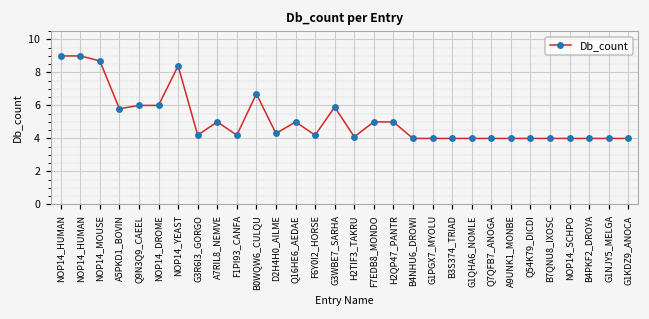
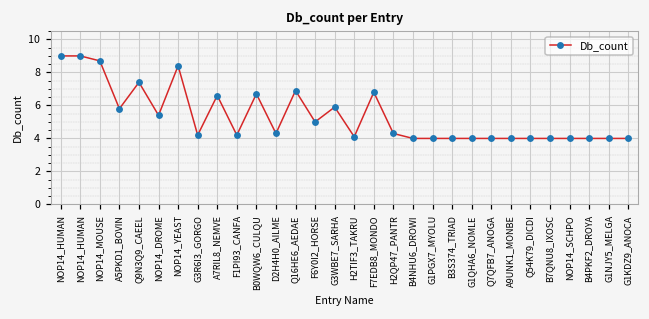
  {
    "NOP14_MOUSE": 8.7,
    "A5PKD1_BOVIN": 5.8,
-   "Q9N3Q9_CAEEL": 6.0,
-   "NOP14_DROME": 6.0,
+   "Q9N3Q9_CAEEL": 7.4,
+   "NOP14_DROME": 5.4,
    "NOP14_YEAST": 8.4,
    "G3R6I3_GORGO": 4.2,
-   "A7RIL8_NEMVE": 5.0,
+   "A7RIL8_NEMVE": 6.6,
    "F1PI93_CANFA": 4.2,
    "B0WQW6_CULQU": 6.7,
    "D2H4H0_AILME": 4.3,
-   "Q16HE6_AEDAE": 5.0,
-   "F6Y0I2_HORSE": 4.2,
+   "Q16HE6_AEDAE": 6.9,
+   "F6Y0I2_HORSE": 5.0,
    "G3WBE7_SARHA": 5.9,
    "H2TIF3_TAKRU": 4.1,
-   "F7EDB8_MONDO": 5.0,
-   "H2QP47_PANTR": 5.0,
+   "F7EDB8_MONDO": 6.8,
+   "H2QP47_PANTR": 4.3,
    "B4NHU6_DROWI": 4.0,
    "G1PGX7_MYOLU": 4.0,
    "B3S374_TRIAD": 4.0,
    "G1QHA6_NOMLE": 4.0,
    "Q7QFB7_ANOGA": 4.0,
    "A9UNK1_MONBE": 4.0,
    "Q54K79_DICDI": 4.0,
    "B7QNU8_IXOSC": 4.0,
    "NOP14_SCHPO": 4.0,
    "B4PKF2_DROYA": 4.0,
    "G1NJY5_MELGA": 4.0,
    "G1KDZ9_ANOCA": 4.0
  }
